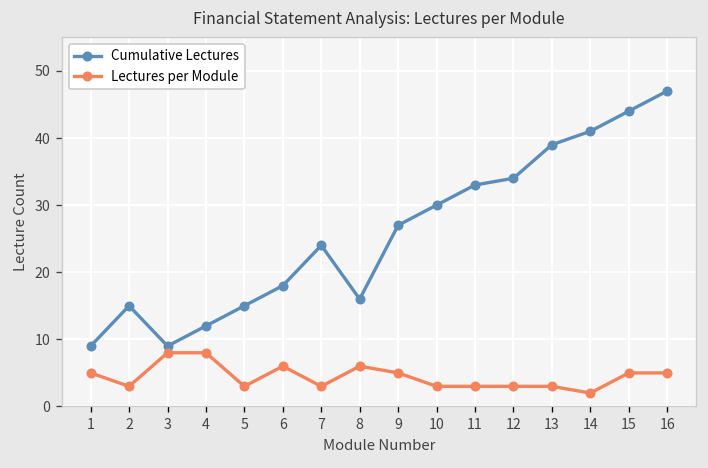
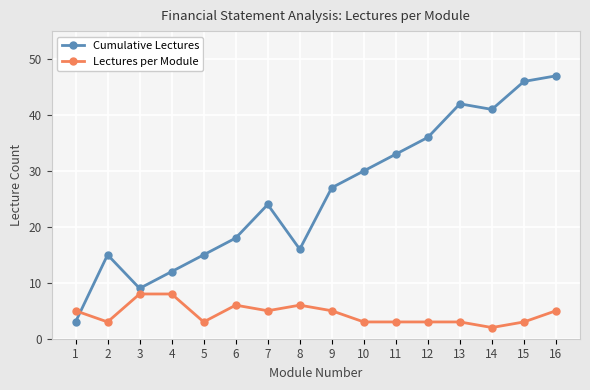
  {
    "Cumulative Lectures": {
-     "1": 9,
+     "1": 3,
      "2": 15,
      "3": 9,
      "4": 12,
      "5": 15,
      "6": 18,
      "7": 24,
      "8": 16,
      "9": 27,
      "10": 30,
      "11": 33,
-     "12": 34,
-     "13": 39,
+     "12": 36,
+     "13": 42,
      "14": 41,
-     "15": 44,
+     "15": 46,
      "16": 47
    },
    "Lectures per Module": {
      "1": 5,
      "2": 3,
      "3": 8,
      "4": 8,
      "5": 3,
      "6": 6,
-     "7": 3,
+     "7": 5,
      "8": 6,
      "9": 5,
      "10": 3,
      "11": 3,
      "12": 3,
      "13": 3,
      "14": 2,
-     "15": 5,
+     "15": 3,
      "16": 5
    }
  }
